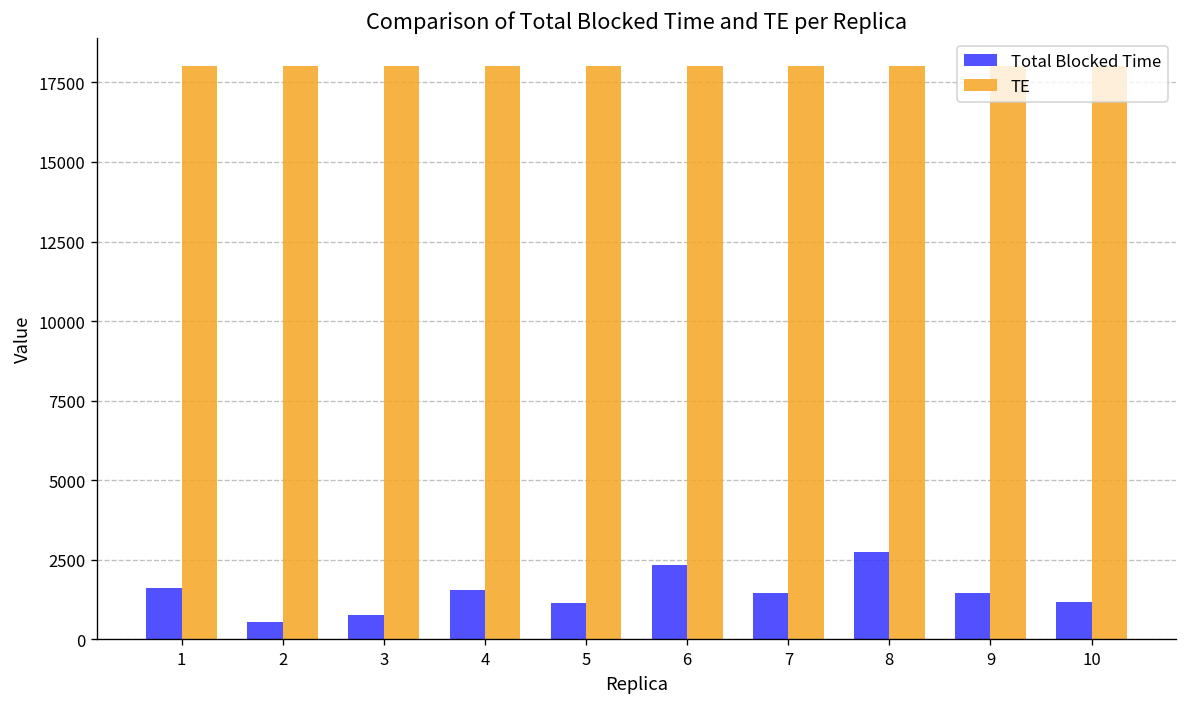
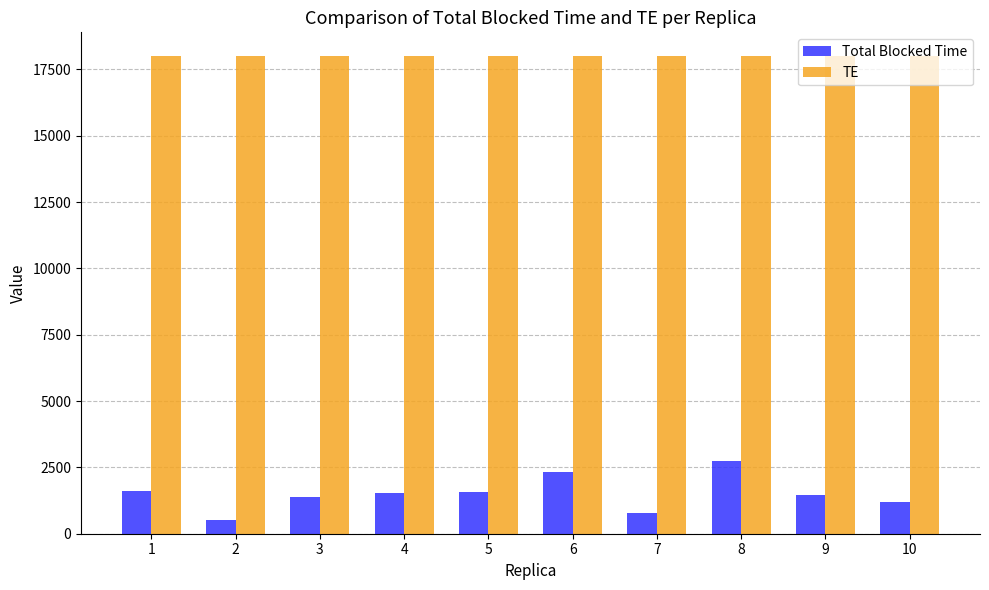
  {
    "Total Blocked Time": {
      "1": 1600,
      "2": 500,
-     "3": 800,
+     "3": 1400,
      "4": 1600,
-     "5": 1200,
+     "5": 1600,
      "6": 2300,
-     "7": 1400,
+     "7": 800,
      "8": 2700,
      "9": 1500,
      "10": 1200
    },
    "TE": {
      "1": 18000,
      "2": 18000,
      "3": 18000,
      "4": 18000,
      "5": 18000,
      "6": 18000,
      "7": 18000,
      "8": 18000
    }
  }
